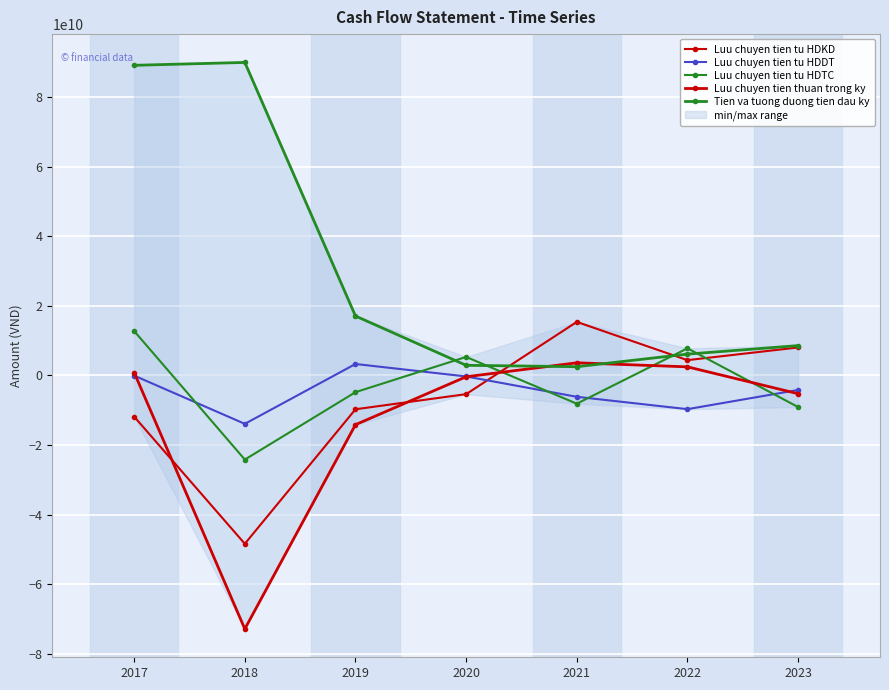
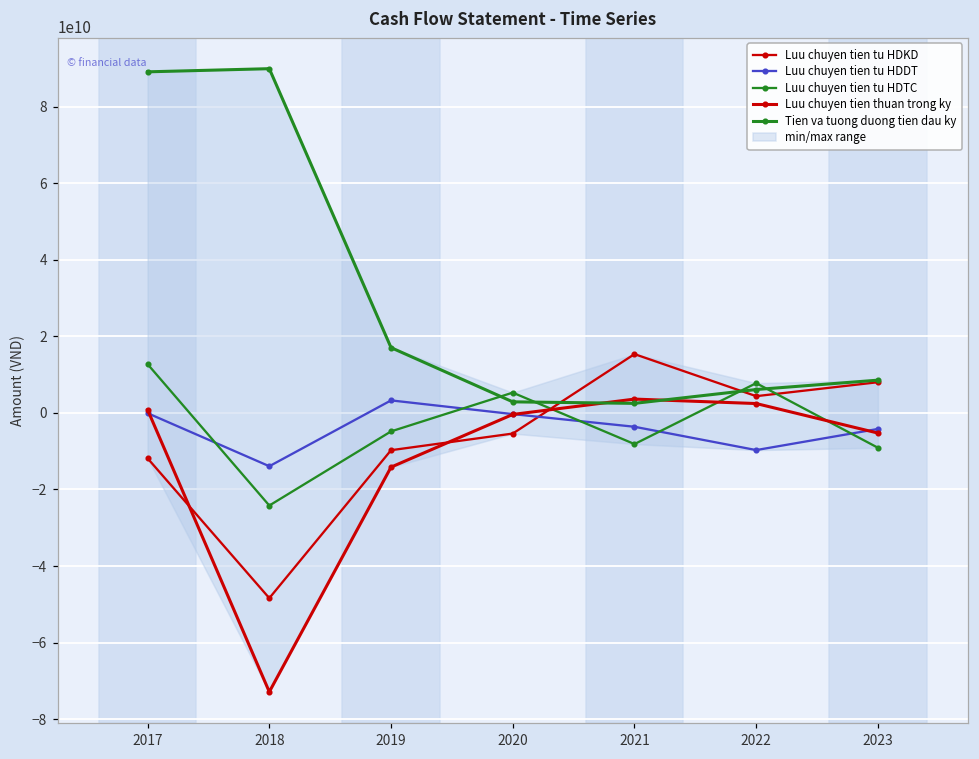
  {
    "Luu chuyen tien tu HDDT": {
      "2017": 0,
      "2018": -14000000000,
      "2019": 3000000000,
-     "2021": -6000000000,
+     "2021": -4000000000,
      "2022": -10000000000,
      "2023": -4000000000
    }
  }
